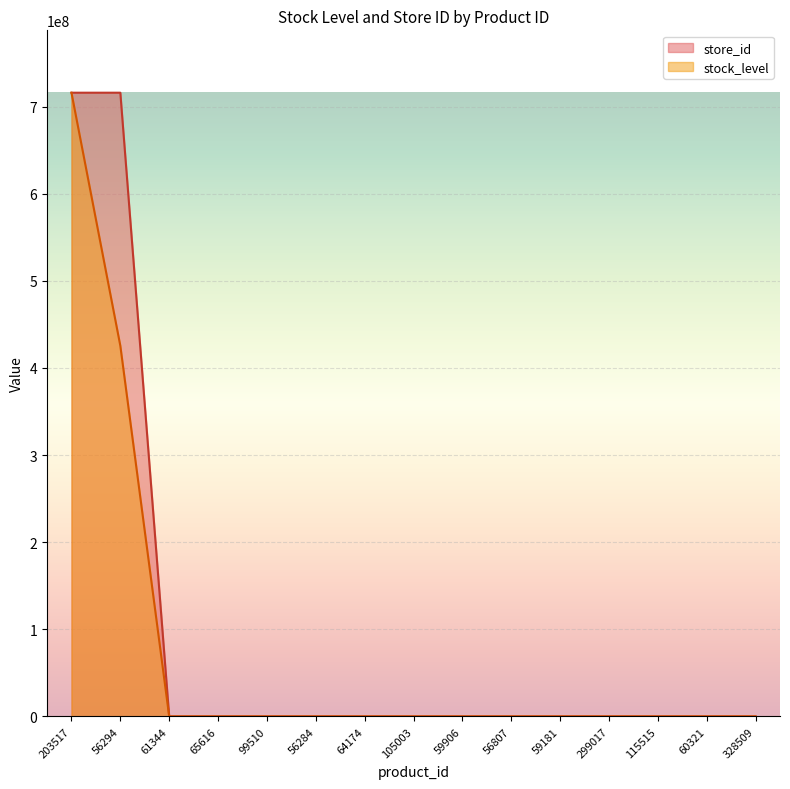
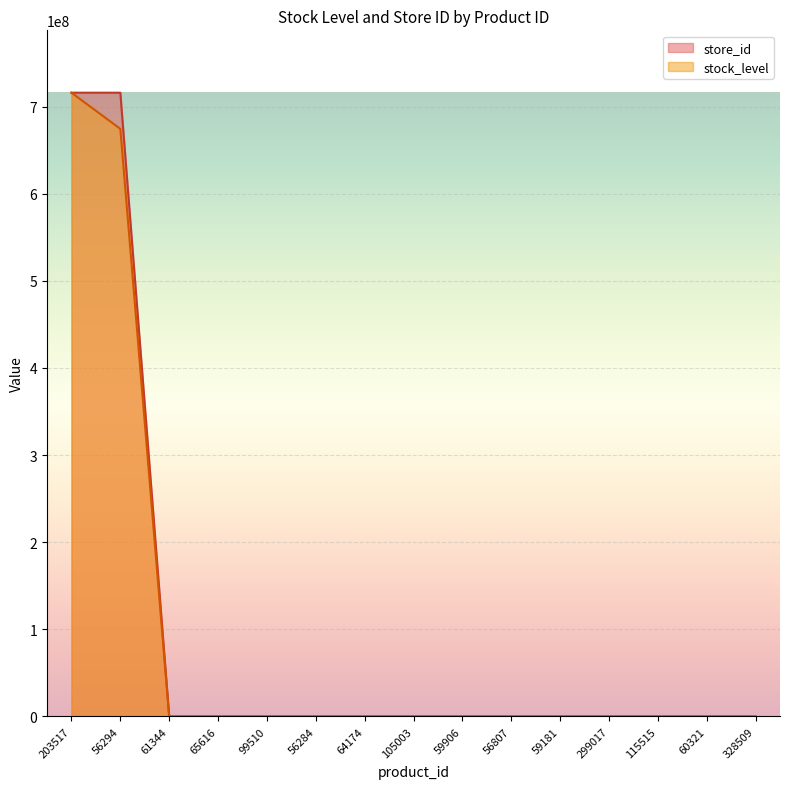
  {
    "store_id": {
      "56294": 720000000
    },
    "stock_level": {
-     "56294": 430000000
+     "56294": 670000000
    }
  }
